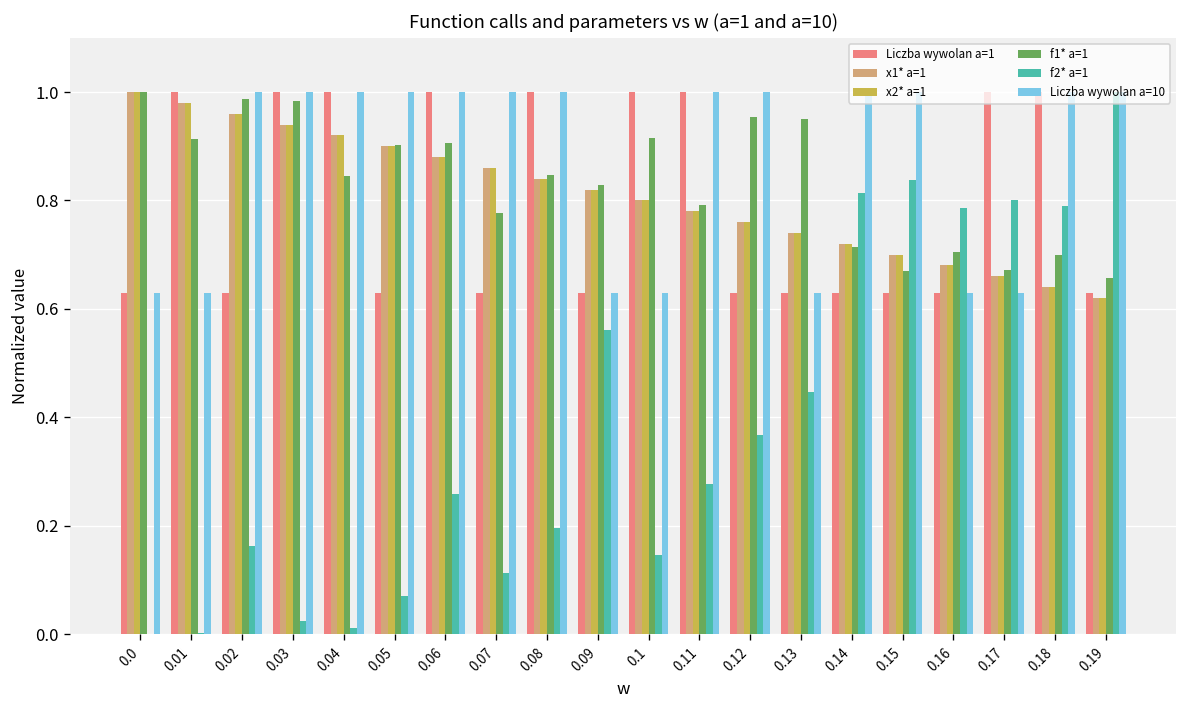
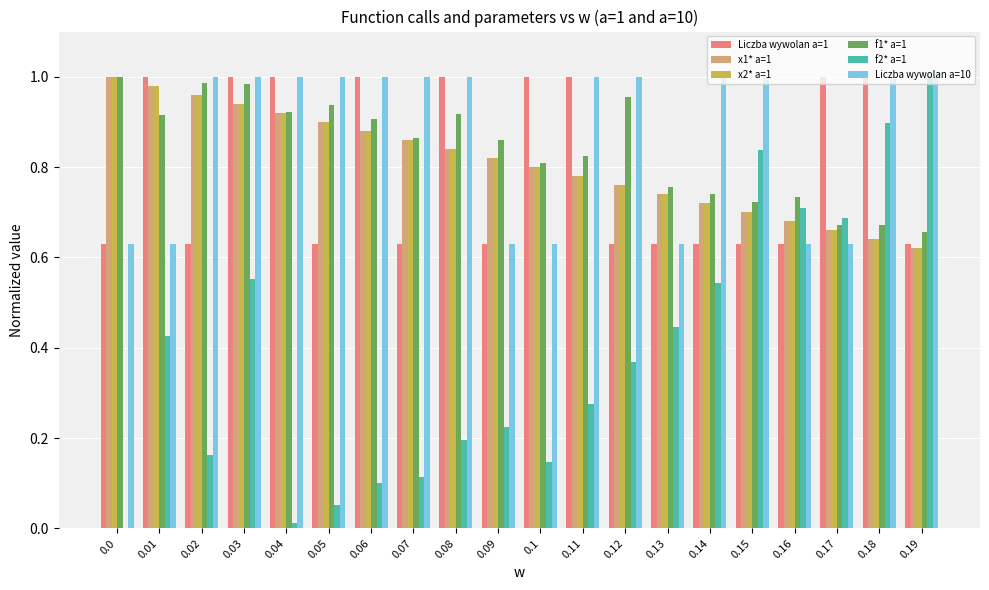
  {
    "f1* a=1": {
      "0.0": 1.00,
      "0.01": 0.91,
      "0.02": 0.99,
      "0.03": 0.98,
-     "0.04": 0.85,
-     "0.05": 0.90,
+     "0.04": 0.92,
+     "0.05": 0.94,
      "0.06": 0.91,
-     "0.07": 0.78,
-     "0.08": 0.85,
-     "0.09": 0.83,
-     "0.1": 0.92,
-     "0.11": 0.79,
+     "0.07": 0.86,
+     "0.08": 0.92,
+     "0.09": 0.86,
+     "0.1": 0.81,
+     "0.11": 0.83,
      "0.12": 0.95,
-     "0.13": 0.95,
-     "0.14": 0.71,
-     "0.15": 0.67,
-     "0.16": 0.71,
+     "0.13": 0.76,
+     "0.14": 0.74,
+     "0.15": 0.72,
+     "0.16": 0.73,
      "0.17": 0.67,
-     "0.18": 0.70,
+     "0.18": 0.67,
      "0.19": 0.66
    },
    "f2* a=1": {
-     "0.01": 0.00,
+     "0.01": 0.43,
      "0.02": 0.16,
-     "0.03": 0.02,
+     "0.03": 0.55,
      "0.04": 0.01,
-     "0.05": 0.07,
-     "0.06": 0.26,
+     "0.05": 0.05,
+     "0.06": 0.10,
      "0.07": 0.11,
      "0.08": 0.20,
-     "0.09": 0.56,
+     "0.09": 0.22,
      "0.1": 0.15,
      "0.11": 0.28,
      "0.12": 0.37,
      "0.13": 0.45,
-     "0.14": 0.81,
+     "0.14": 0.54,
      "0.15": 0.84,
-     "0.16": 0.79,
-     "0.17": 0.80,
-     "0.18": 0.79
+     "0.16": 0.71,
+     "0.17": 0.69,
+     "0.18": 0.90
    },
    "Liczba wywolan a=10": {
      "0.0": 0.63,
      "0.01": 0.63,
      "0.02": 1.00,
      "0.03": 1.00,
      "0.04": 1.00,
      "0.05": 1.00,
      "0.06": 1.00,
      "0.07": 1.00,
      "0.08": 1.00,
      "0.09": 0.63,
      "0.1": 0.63,
      "0.11": 1.00,
      "0.12": 1.00,
      "0.13": 0.63,
      "0.16": 0.63,
      "0.17": 0.63
    }
  }
